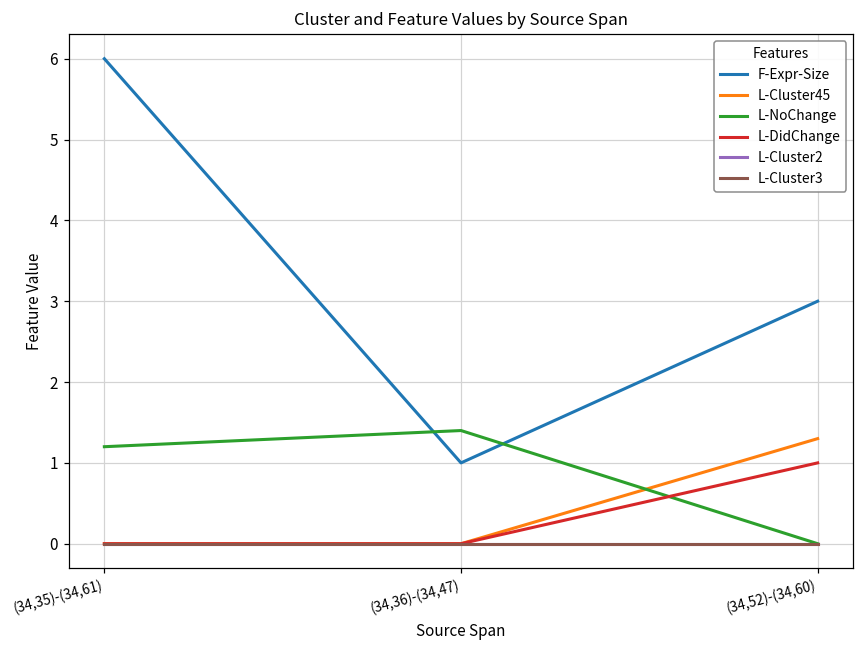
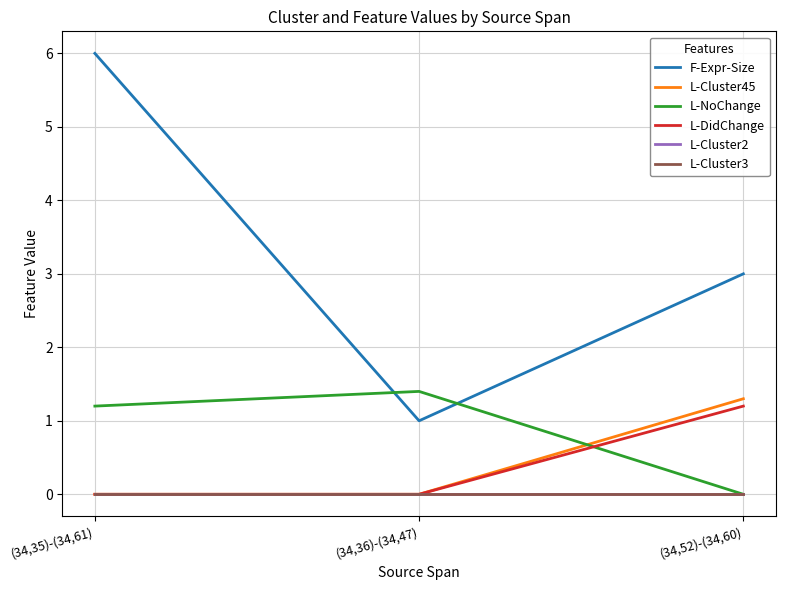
  {
    "F-Expr-Size": {
      "(34,35)-(34,61)": 6.0,
      "(34,36)-(34,47)": 1.0,
      "(34,52)-(34,60)": 3.0
    },
    "L-Cluster45": {
      "(34,52)-(34,60)": 1.3
    },
    "L-NoChange": {
      "(34,35)-(34,61)": 1.2,
      "(34,36)-(34,47)": 1.4
    },
    "L-DidChange": {
-     "(34,52)-(34,60)": 1.0
+     "(34,52)-(34,60)": 1.2
    }
  }
